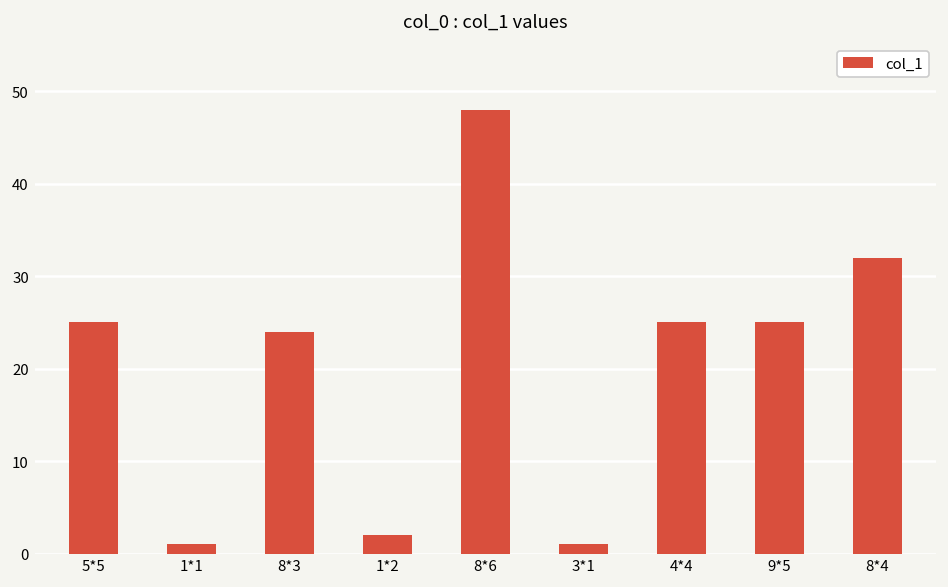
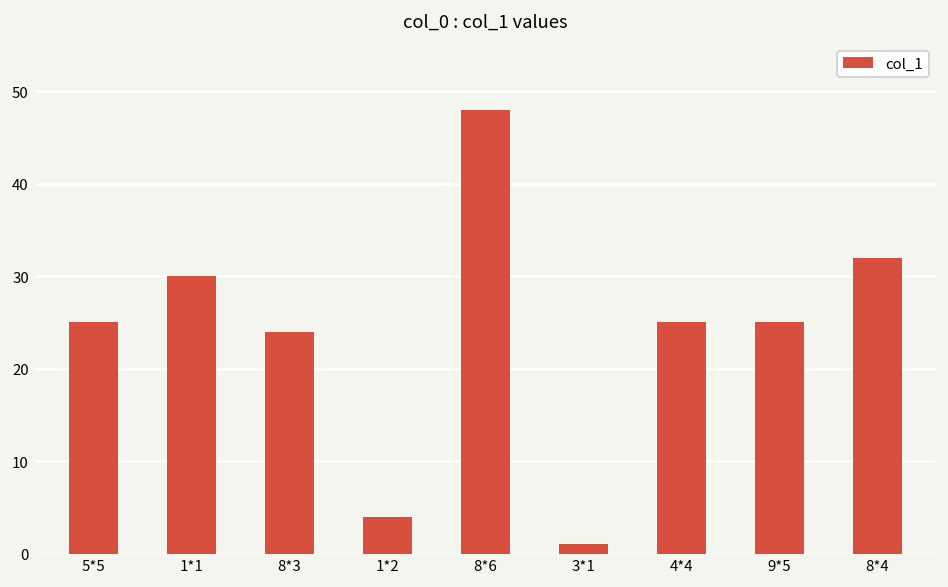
  {
    "5*5": 25,
-   "1*1": 1,
+   "1*1": 30,
    "8*3": 24,
-   "1*2": 2,
+   "1*2": 4,
    "8*6": 48,
    "3*1": 1,
    "4*4": 25,
    "9*5": 25,
    "8*4": 32
  }
